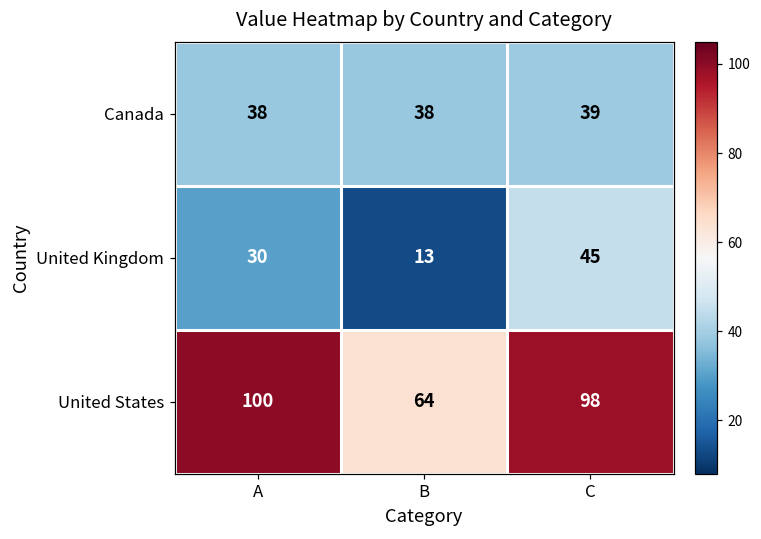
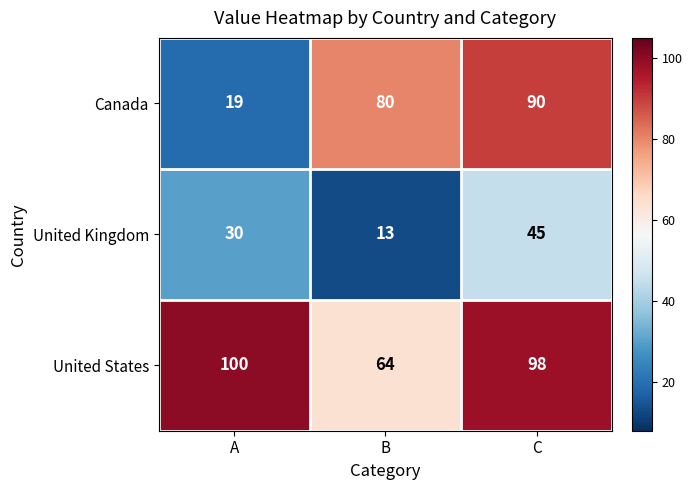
  {
    "Canada": {
-     "A": 38,
-     "B": 38,
-     "C": 39
+     "A": 19,
+     "B": 80,
+     "C": 90
    },
    "United Kingdom": {
      "A": 30,
      "B": 13,
      "C": 45
    },
    "United States": {
      "A": 100,
      "B": 64,
      "C": 98
    }
  }
